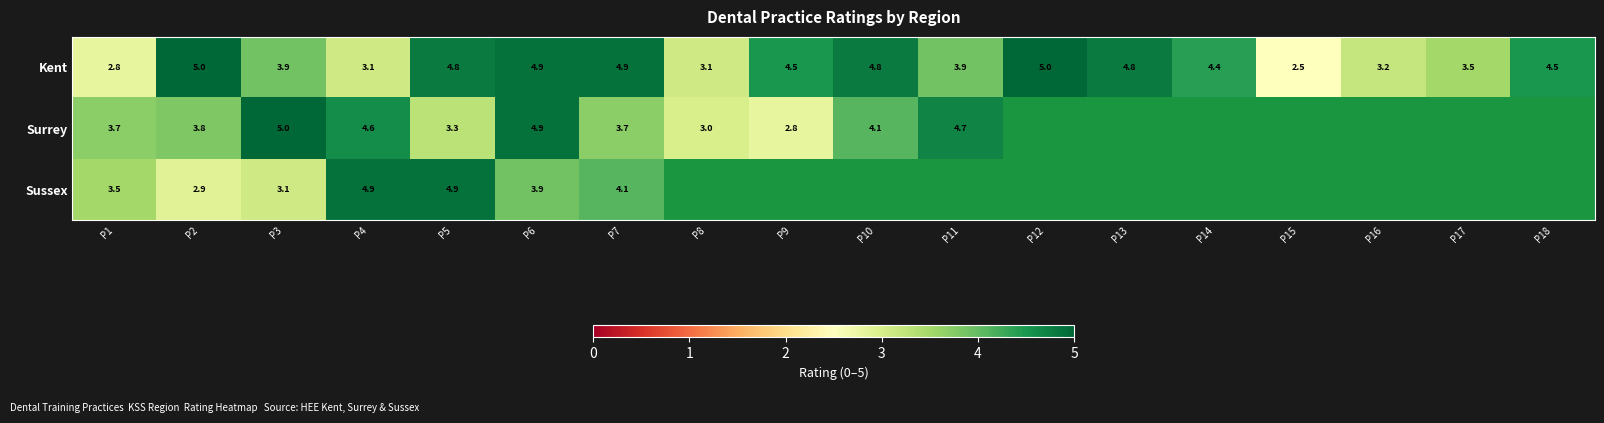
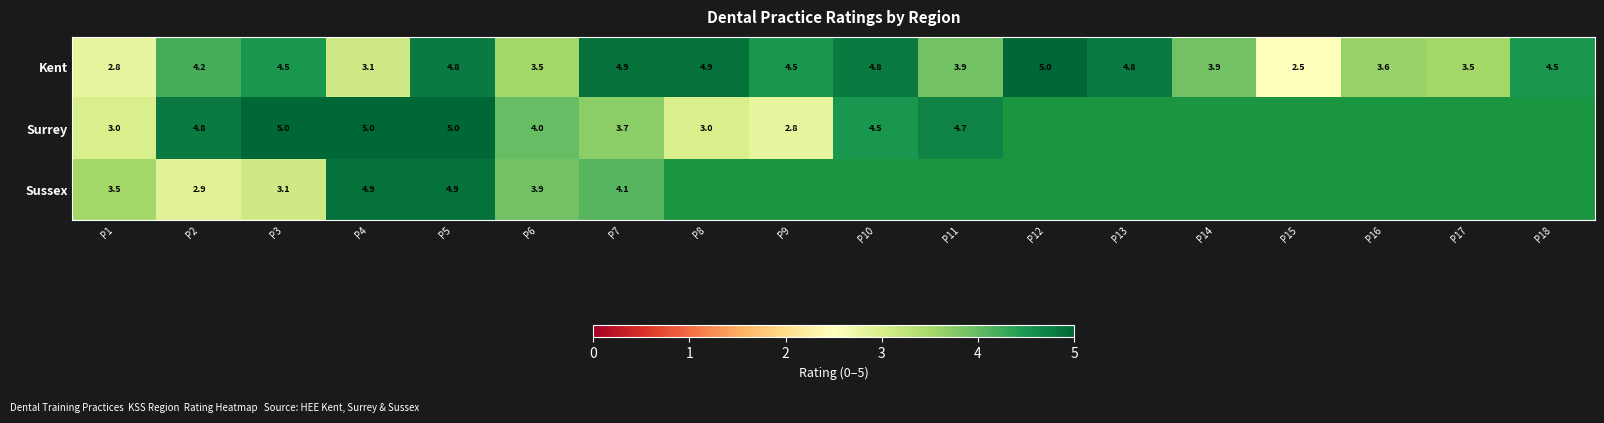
  {
    "Kent": {
      "P1": 2.8,
-     "P2": 5.0,
-     "P3": 3.9,
+     "P2": 4.2,
+     "P3": 4.5,
      "P4": 3.1,
      "P5": 4.8,
-     "P6": 4.9,
+     "P6": 3.5,
      "P7": 4.9,
-     "P8": 3.1,
+     "P8": 4.9,
      "P9": 4.5,
      "P10": 4.8,
      "P11": 3.9,
      "P12": 5.0,
      "P13": 4.8,
-     "P14": 4.4,
+     "P14": 3.9,
      "P15": 2.5,
-     "P16": 3.2,
+     "P16": 3.6,
      "P17": 3.5,
      "P18": 4.5
    },
    "Surrey": {
-     "P1": 3.7,
-     "P2": 3.8,
+     "P1": 3.0,
+     "P2": 4.8,
      "P3": 5.0,
-     "P4": 4.6,
-     "P5": 3.3,
-     "P6": 4.9,
+     "P4": 5.0,
+     "P5": 5.0,
+     "P6": 4.0,
      "P7": 3.7,
      "P8": 3.0,
      "P9": 2.8,
-     "P10": 4.1,
+     "P10": 4.5,
      "P11": 4.7
    },
    "Sussex": {
      "P1": 3.5,
      "P2": 2.9,
      "P3": 3.1,
      "P4": 4.9,
      "P5": 4.9,
      "P6": 3.9,
      "P7": 4.1
    }
  }
